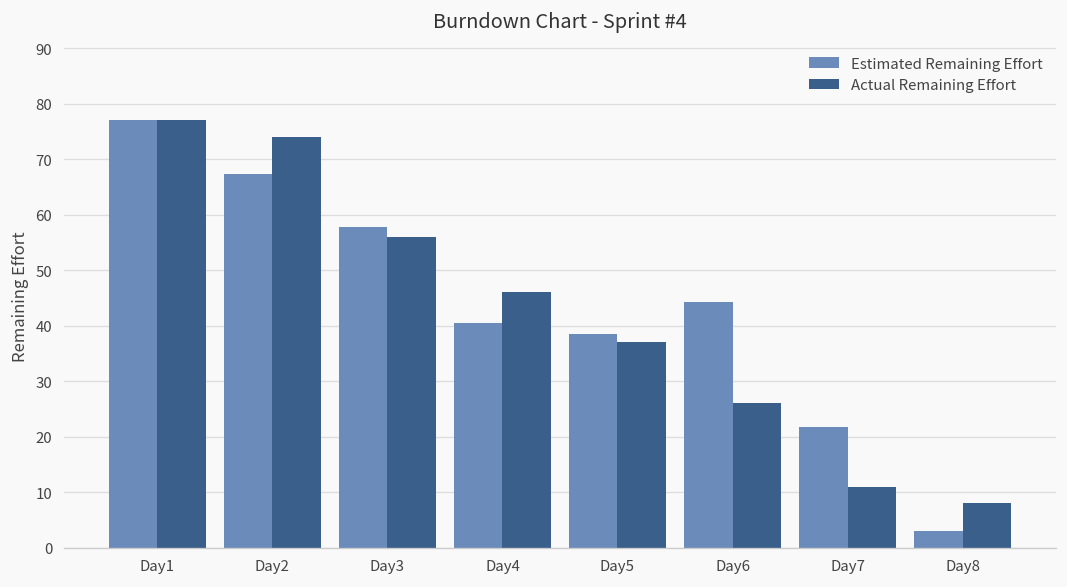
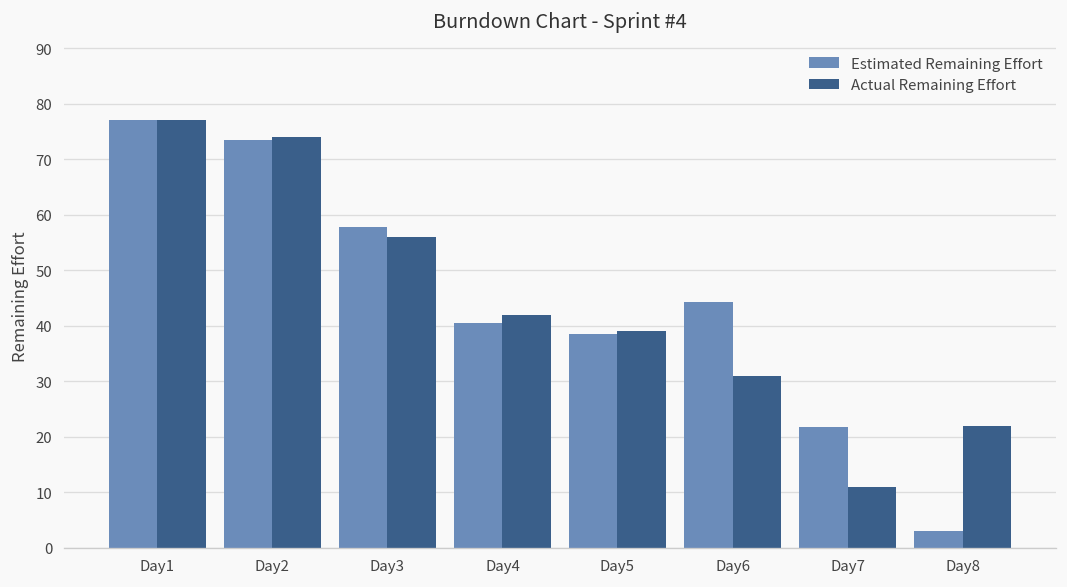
  {
    "Estimated Remaining Effort": {
      "Day1": 77,
-     "Day2": 67,
+     "Day2": 73,
      "Day3": 58,
      "Day4": 41,
      "Day5": 39,
      "Day6": 44,
      "Day7": 22,
      "Day8": 3
    },
    "Actual Remaining Effort": {
      "Day1": 77,
      "Day2": 74,
      "Day3": 56,
-     "Day4": 46,
-     "Day5": 37,
-     "Day6": 26,
+     "Day4": 42,
+     "Day5": 39,
+     "Day6": 31,
      "Day7": 11,
-     "Day8": 8
+     "Day8": 22
    }
  }
